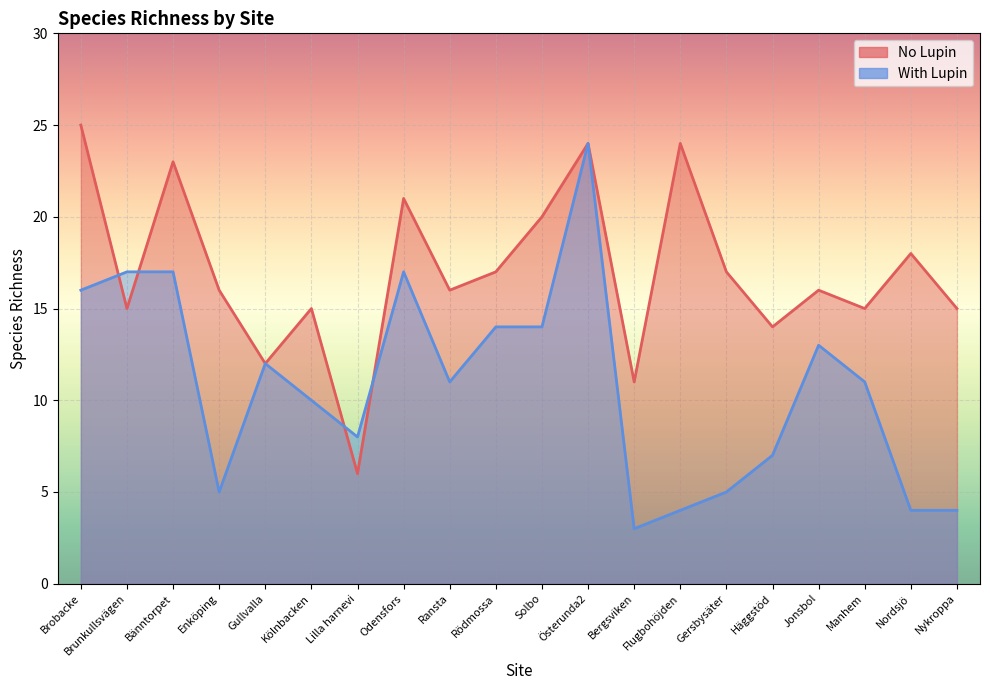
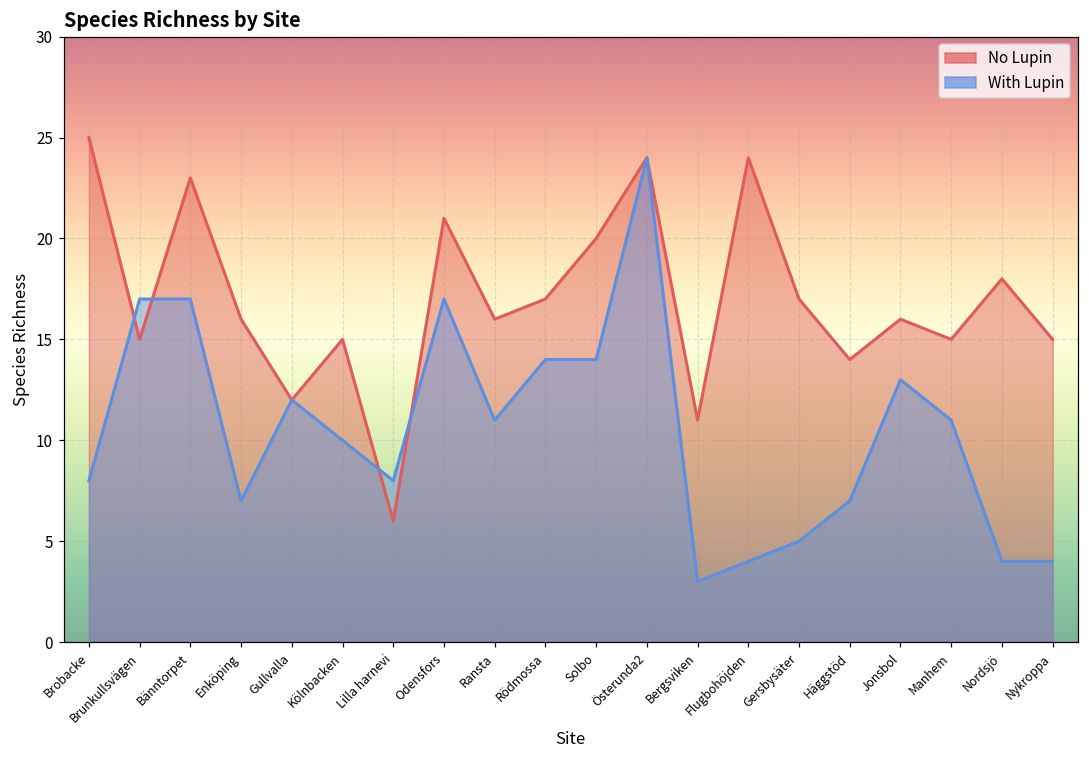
  {
    "No Lupin": {
      "Brobacke": 25,
      "Brunkullsvägen": 15,
      "Bänntorpet": 23,
      "Enköping": 16,
      "Kölnbacken": 15,
      "Lilla harnevi": 6,
      "Odensfors": 21,
      "Ransta": 16,
      "Rödmossa": 17,
      "Solbo": 20,
      "Bergsviken": 11,
      "Flugbohöjden": 24,
      "Gersbysäter": 17,
      "Häggstöd": 14,
      "Jonsbol": 16,
      "Manhem": 15,
      "Nordsjö": 18,
      "Nykroppa": 15
    },
    "With Lupin": {
-     "Brobacke": 16,
+     "Brobacke": 8,
      "Brunkullsvägen": 17,
      "Bänntorpet": 17,
-     "Enköping": 5,
+     "Enköping": 7,
      "Kölnbacken": 10,
      "Lilla harnevi": 8,
      "Odensfors": 17,
      "Ransta": 11,
      "Rödmossa": 14,
      "Solbo": 14,
      "Bergsviken": 3,
      "Flugbohöjden": 4,
      "Gersbysäter": 5,
      "Häggstöd": 7,
      "Jonsbol": 13,
      "Manhem": 11,
      "Nordsjö": 4,
      "Nykroppa": 4
    }
  }
